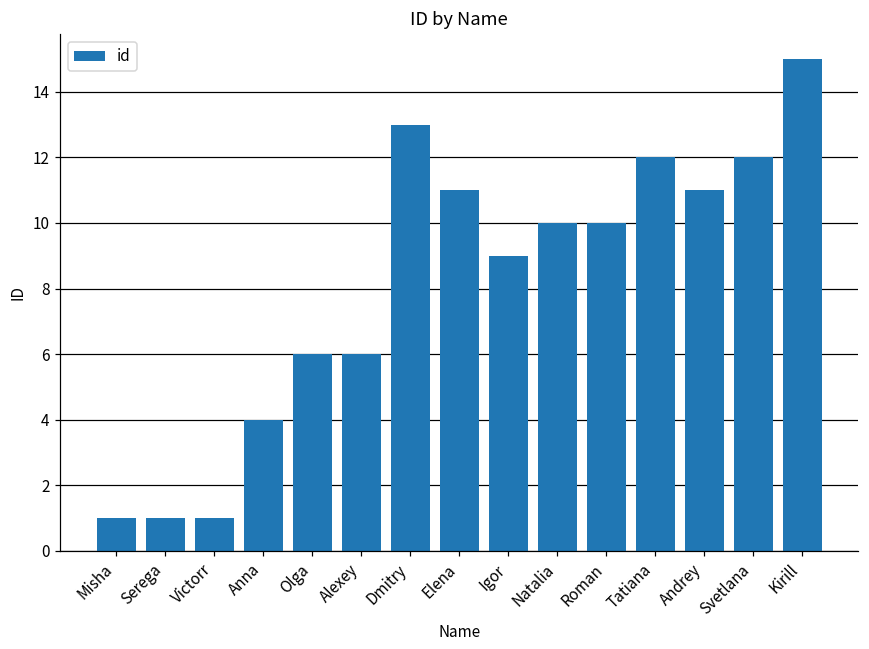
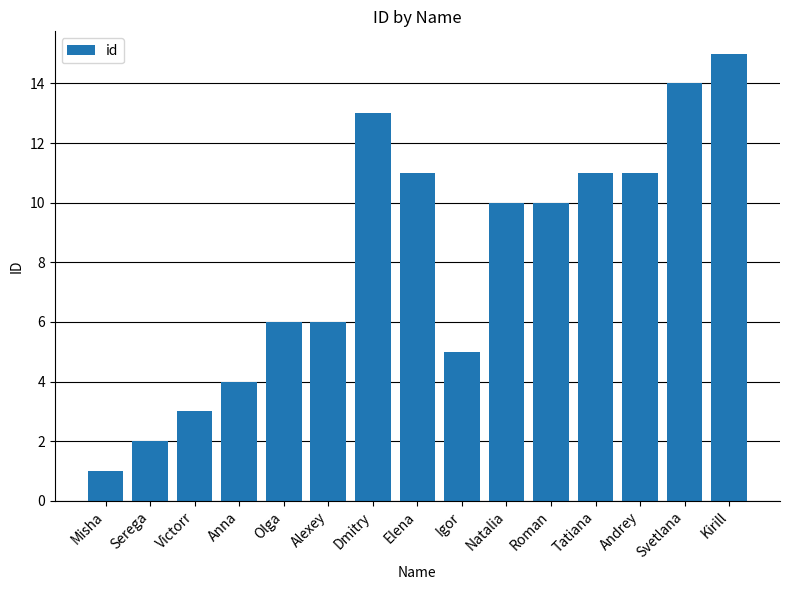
  {
    "Misha": 1,
-   "Serega": 1,
-   "Victorr": 1,
+   "Serega": 2,
+   "Victorr": 3,
    "Anna": 4,
    "Olga": 6,
    "Alexey": 6,
    "Dmitry": 13,
    "Elena": 11,
-   "Igor": 9,
+   "Igor": 5,
    "Natalia": 10,
    "Roman": 10,
-   "Tatiana": 12,
+   "Tatiana": 11,
    "Andrey": 11,
-   "Svetlana": 12,
+   "Svetlana": 14,
    "Kirill": 15
  }
